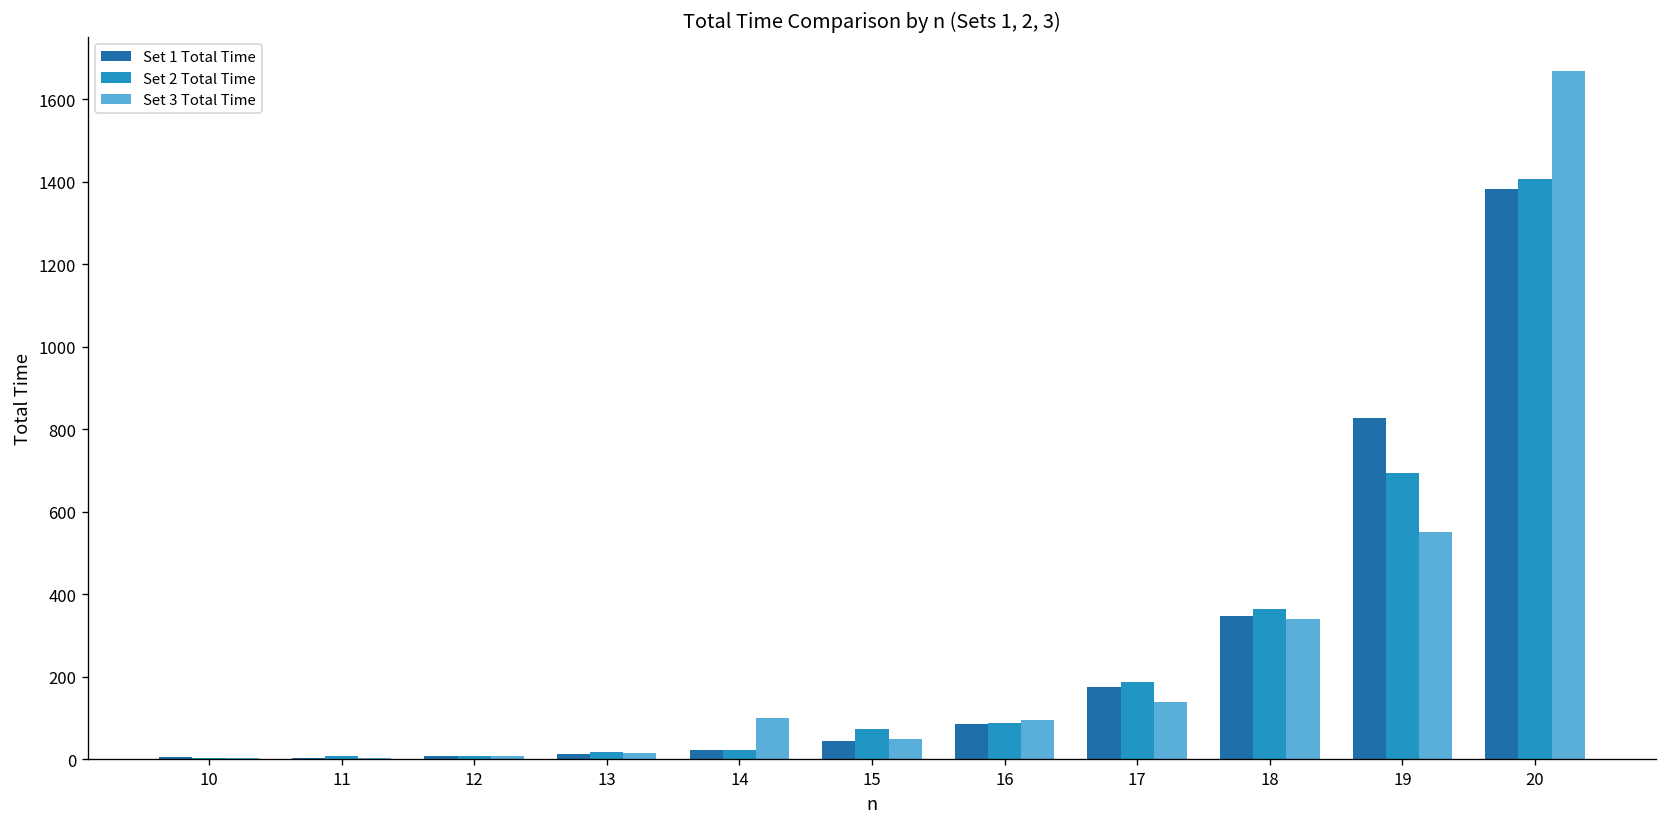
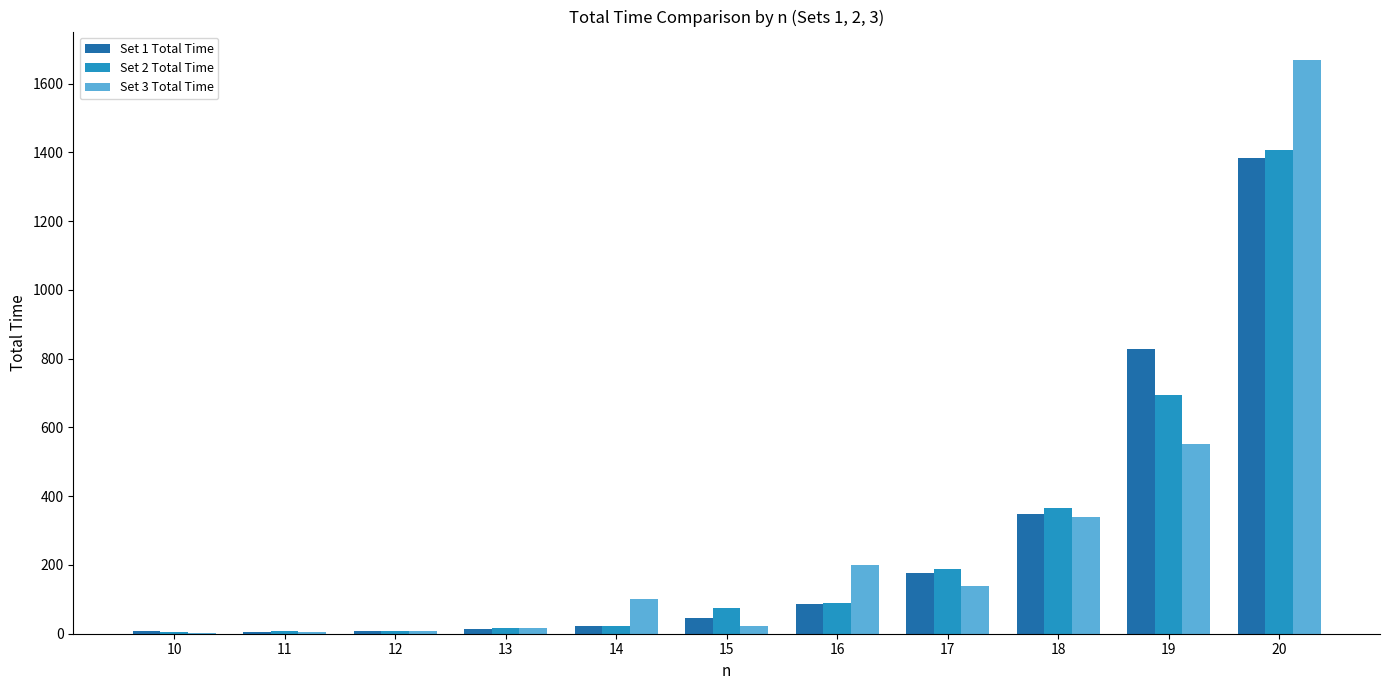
  {
    "Set 3 Total Time": {
      "12": 10,
      "13": 20,
      "14": 100,
-     "15": 50,
-     "16": 100,
+     "15": 20,
+     "16": 200,
      "17": 140,
      "18": 340,
      "19": 550,
      "20": 1670
    }
  }
